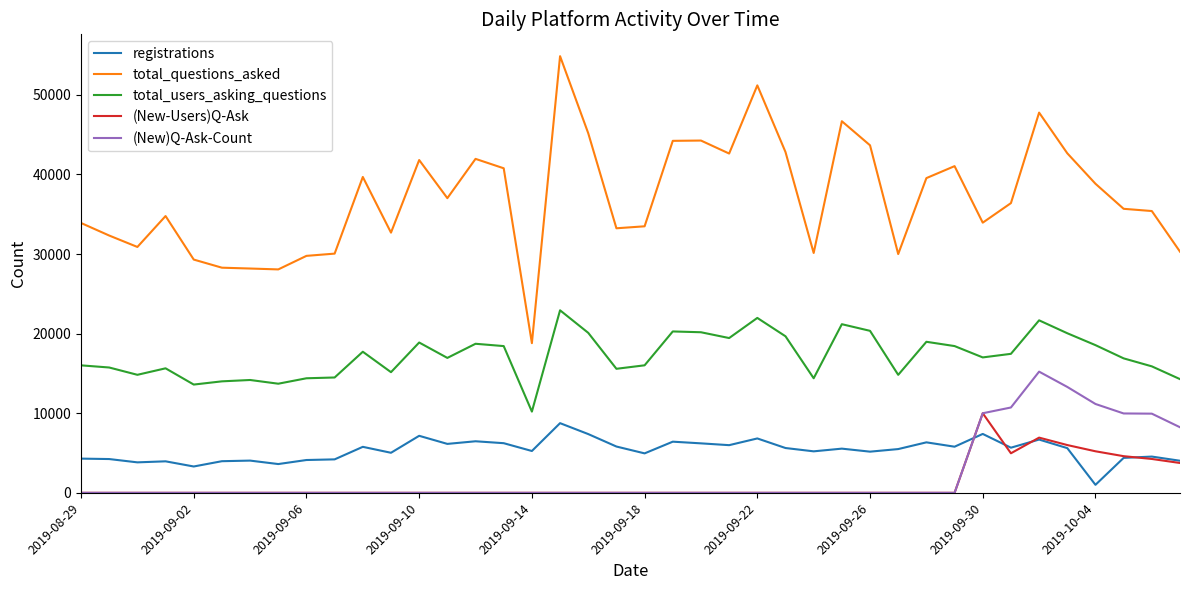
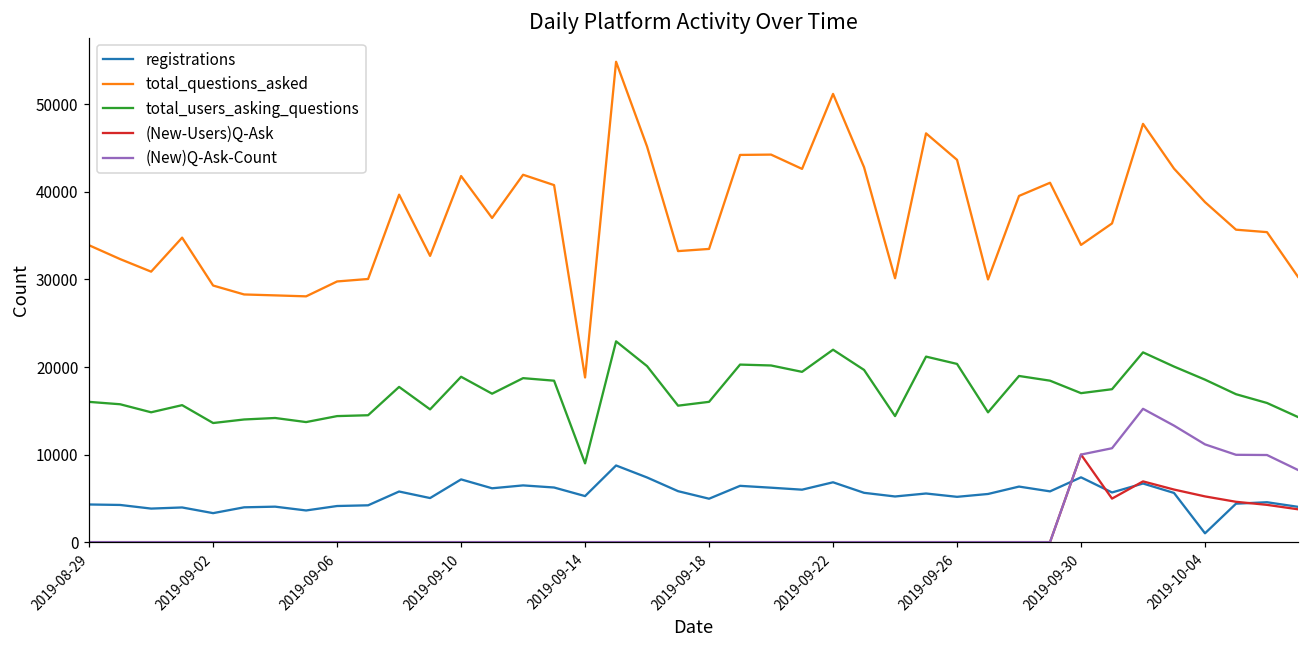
  {
    "registrations": {
      "2019-08-29": 4000,
      "2019-09-02": 3000,
      "2019-09-06": 4000,
      "2019-09-10": 7000,
      "2019-09-14": 5000,
      "2019-09-18": 5000,
      "2019-09-22": 7000,
      "2019-09-26": 5000,
      "2019-09-30": 7000,
      "2019-10-04": 1000
    },
    "total_questions_asked": {
      "2019-08-29": 34000,
      "2019-09-02": 29000,
      "2019-09-06": 30000,
      "2019-09-10": 42000,
      "2019-09-14": 19000,
      "2019-09-18": 33000,
      "2019-09-22": 51000,
      "2019-09-26": 44000,
      "2019-09-30": 34000,
      "2019-10-04": 39000
    },
    "total_users_asking_questions": {
      "2019-08-29": 16000,
      "2019-09-02": 14000,
      "2019-09-06": 14000,
      "2019-09-10": 19000,
-     "2019-09-14": 10000,
+     "2019-09-14": 9000,
      "2019-09-18": 16000,
      "2019-09-22": 22000,
      "2019-09-26": 20000,
      "2019-09-30": 17000,
      "2019-10-04": 19000
    },
    "(New-Users)Q-Ask": {
      "2019-10-04": 5000
    },
    "(New)Q-Ask-Count": {
      "2019-10-04": 11000
    }
  }
